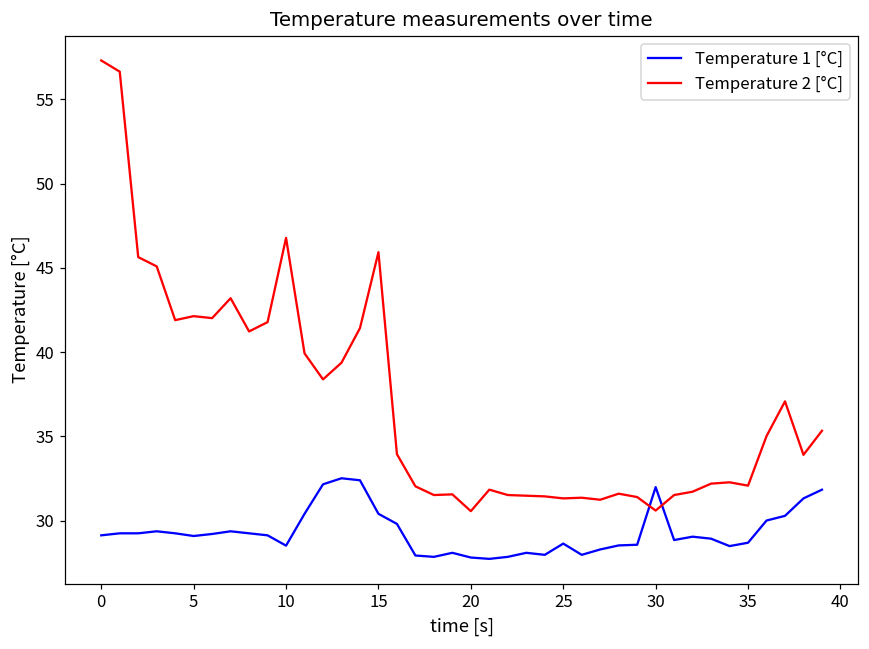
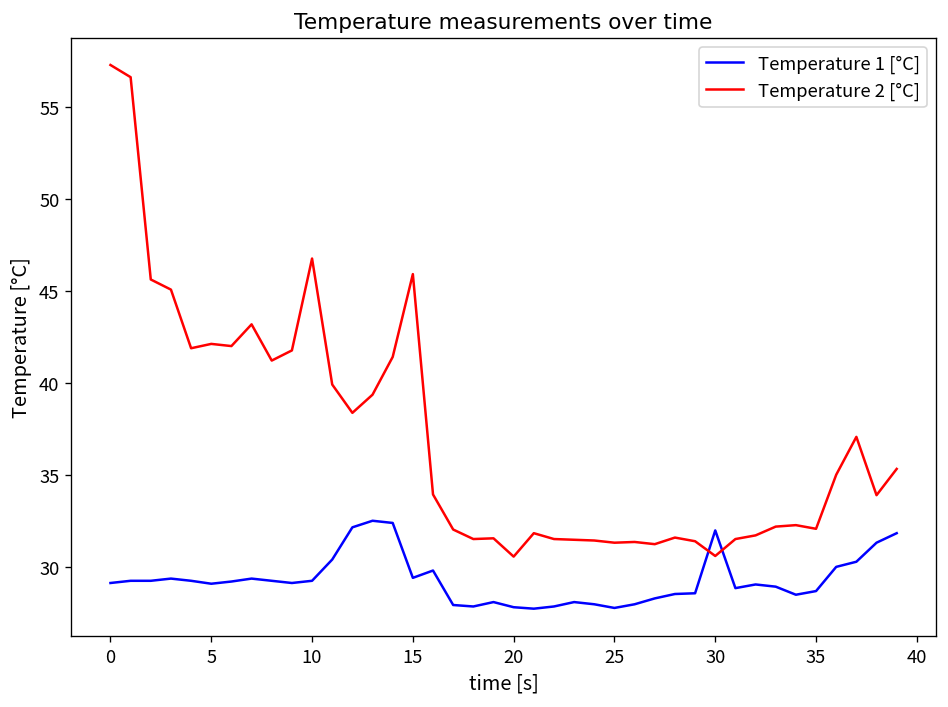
  {
    "Temperature 1 [°C]": {
      "0": 29.1,
      "5": 29.1,
-     "10": 28.5,
-     "15": 30.4,
+     "10": 29.2,
+     "15": 29.4,
      "20": 27.8,
-     "25": 28.6,
+     "25": 27.8,
      "30": 32.0,
      "35": 28.7
    },
    "Temperature 2 [°C]": {
      "0": 57.3,
      "5": 42.1,
      "10": 46.8,
      "15": 45.9,
      "20": 30.6,
      "25": 31.3,
      "30": 30.6,
      "35": 32.1
    }
  }
